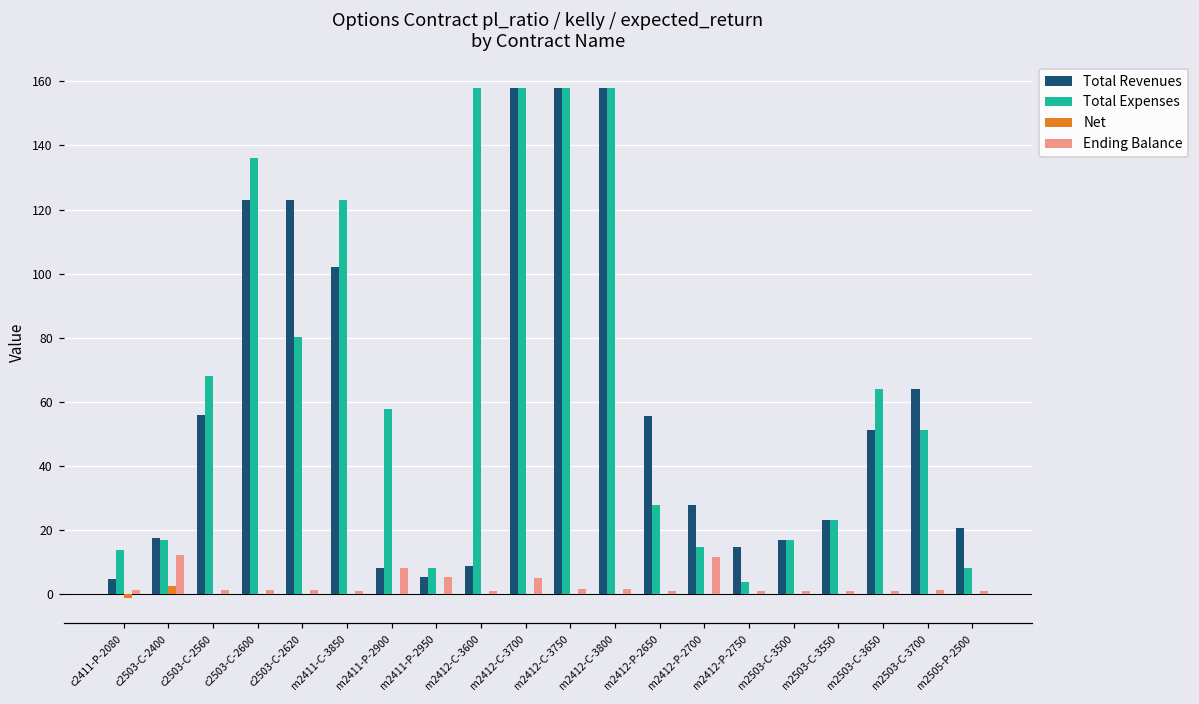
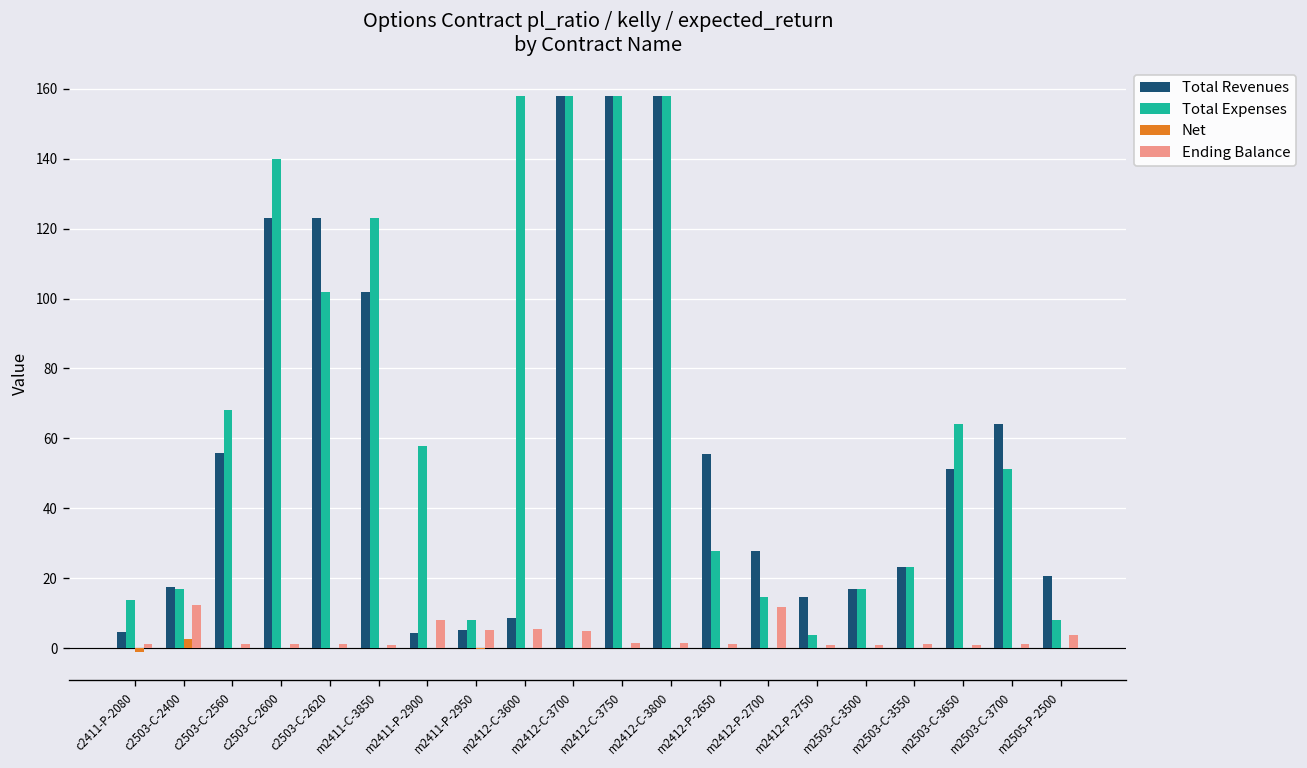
  {
    "Total Revenues": {
      "c2411-P-2080": 5,
      "c2503-C-2400": 18,
      "c2503-C-2560": 56,
      "c2503-C-2600": 123,
      "c2503-C-2620": 123,
      "m2411-C-3850": 102,
-     "m2411-P-2900": 8,
+     "m2411-P-2900": 4,
      "m2411-P-2950": 5,
      "m2412-C-3600": 9,
      "m2412-C-3700": 158,
      "m2412-C-3750": 158,
      "m2412-C-3800": 158,
      "m2412-P-2650": 56,
      "m2412-P-2700": 28,
      "m2412-P-2750": 15,
      "m2503-C-3500": 17,
      "m2503-C-3550": 23,
      "m2503-C-3650": 51,
      "m2503-C-3700": 64,
      "m2505-P-2500": 21
    },
    "Total Expenses": {
      "c2411-P-2080": 14,
      "c2503-C-2400": 17,
      "c2503-C-2560": 68,
-     "c2503-C-2600": 136,
-     "c2503-C-2620": 80,
+     "c2503-C-2600": 140,
+     "c2503-C-2620": 102,
      "m2411-C-3850": 123,
      "m2411-P-2900": 58,
      "m2411-P-2950": 8,
      "m2412-C-3600": 158,
      "m2412-C-3700": 158,
      "m2412-C-3750": 158,
      "m2412-C-3800": 158,
      "m2412-P-2650": 28,
      "m2412-P-2700": 15,
      "m2412-P-2750": 4,
      "m2503-C-3500": 17,
      "m2503-C-3550": 23,
      "m2503-C-3650": 64,
      "m2503-C-3700": 51,
      "m2505-P-2500": 8
    },
    "Net": {
      "c2411-P-2080": -1,
      "c2503-C-2400": 3
    },
    "Ending Balance": {
      "c2411-P-2080": 1,
      "c2503-C-2400": 12,
      "c2503-C-2560": 1,
      "c2503-C-2600": 1,
      "c2503-C-2620": 1,
      "m2411-C-3850": 1,
      "m2411-P-2900": 8,
      "m2411-P-2950": 5,
-     "m2412-C-3600": 1,
+     "m2412-C-3600": 5,
      "m2412-C-3700": 5,
      "m2412-C-3750": 2,
      "m2412-C-3800": 2,
      "m2412-P-2650": 1,
      "m2412-P-2700": 12,
      "m2412-P-2750": 1,
      "m2503-C-3500": 1,
      "m2503-C-3550": 1,
      "m2503-C-3650": 1,
      "m2503-C-3700": 1,
-     "m2505-P-2500": 1
+     "m2505-P-2500": 4
    }
  }
